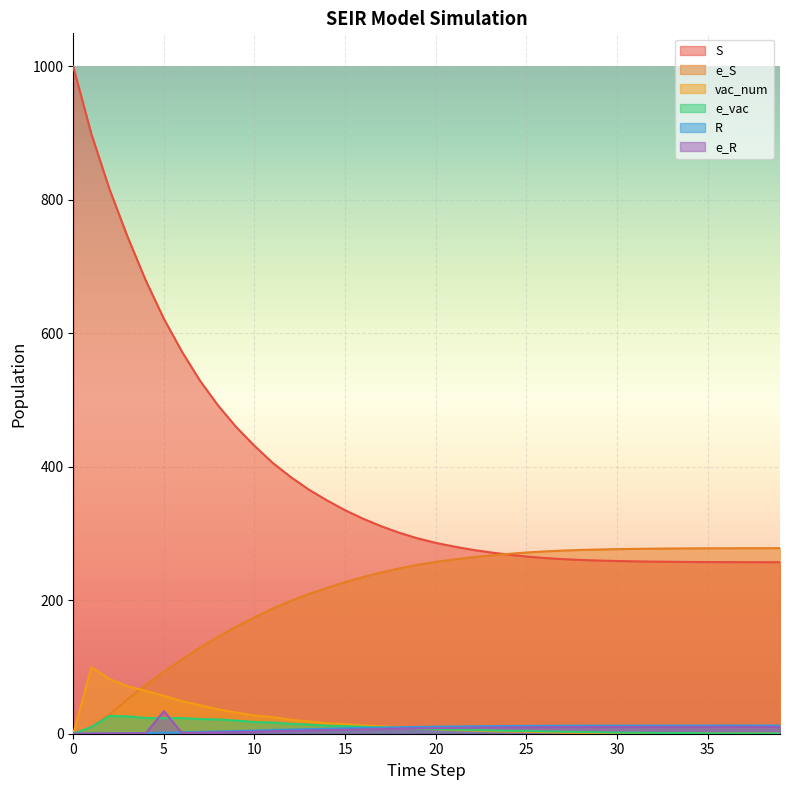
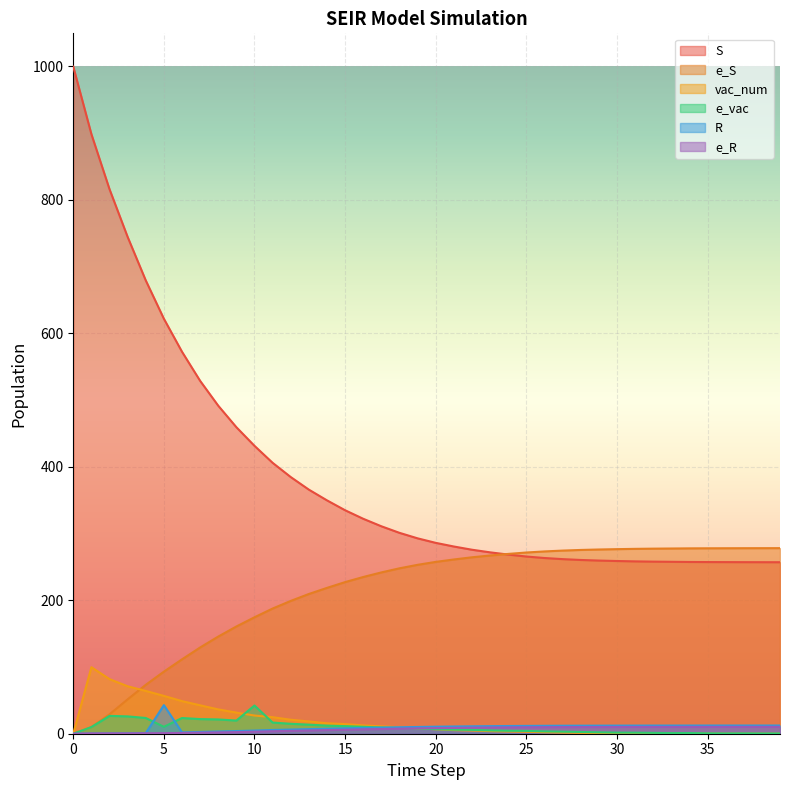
  {
    "e_vac": {
-     "5": 20,
-     "10": 20
+     "5": 10,
+     "10": 40
    },
    "R": {
-     "5": 0
+     "5": 40
    },
    "e_R": {
-     "5": 30
+     "5": 0
    }
  }
